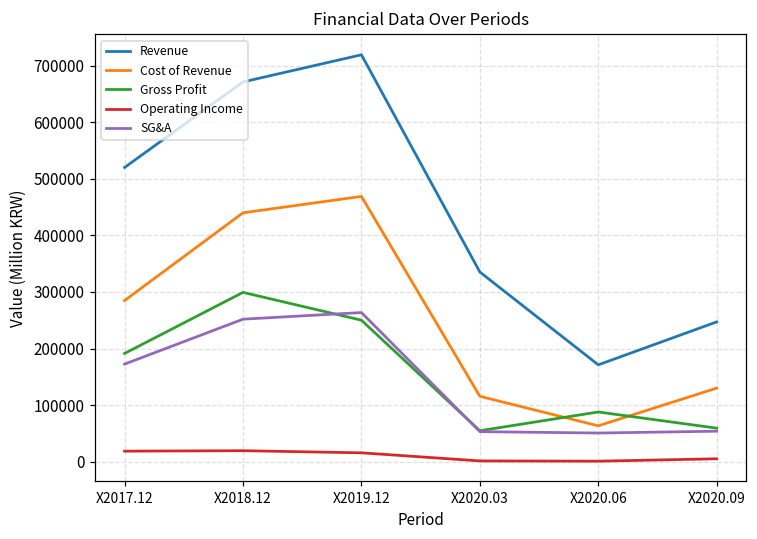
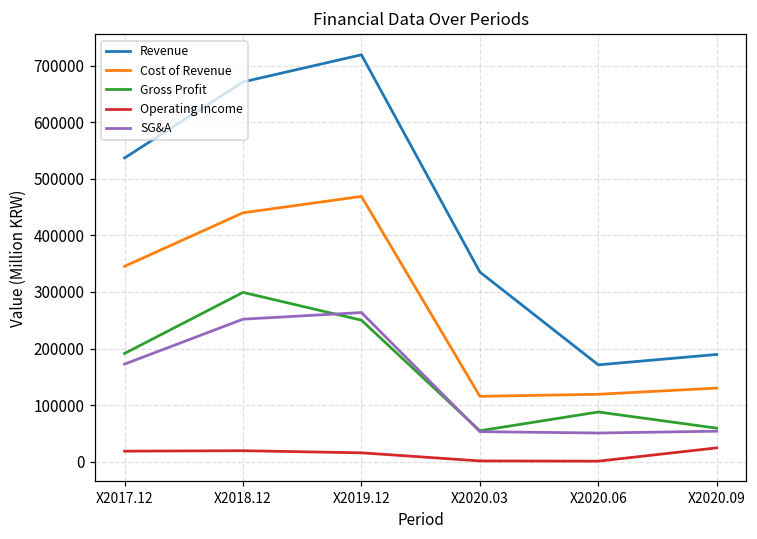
  {
    "Revenue": {
-     "X2017.12": 520000,
+     "X2017.12": 540000,
      "X2019.12": 720000,
      "X2020.03": 340000,
      "X2020.06": 170000,
-     "X2020.09": 250000
+     "X2020.09": 190000
    },
    "Cost of Revenue": {
-     "X2017.12": 280000,
+     "X2017.12": 350000,
      "X2018.12": 440000,
      "X2019.12": 470000,
      "X2020.03": 120000,
-     "X2020.06": 60000,
+     "X2020.06": 120000,
      "X2020.09": 130000
    },
    "Gross Profit": {
      "X2017.12": 190000,
      "X2018.12": 300000,
      "X2019.12": 250000,
      "X2020.06": 90000,
      "X2020.09": 60000
    },
    "Operating Income": {
      "X2017.12": 20000,
      "X2018.12": 20000,
      "X2019.12": 20000,
      "X2020.03": 0,
      "X2020.06": 0,
-     "X2020.09": 10000
+     "X2020.09": 20000
    },
    "SG&A": {
      "X2017.12": 170000,
      "X2018.12": 250000,
      "X2019.12": 260000,
      "X2020.06": 50000,
      "X2020.09": 50000
    }
  }
